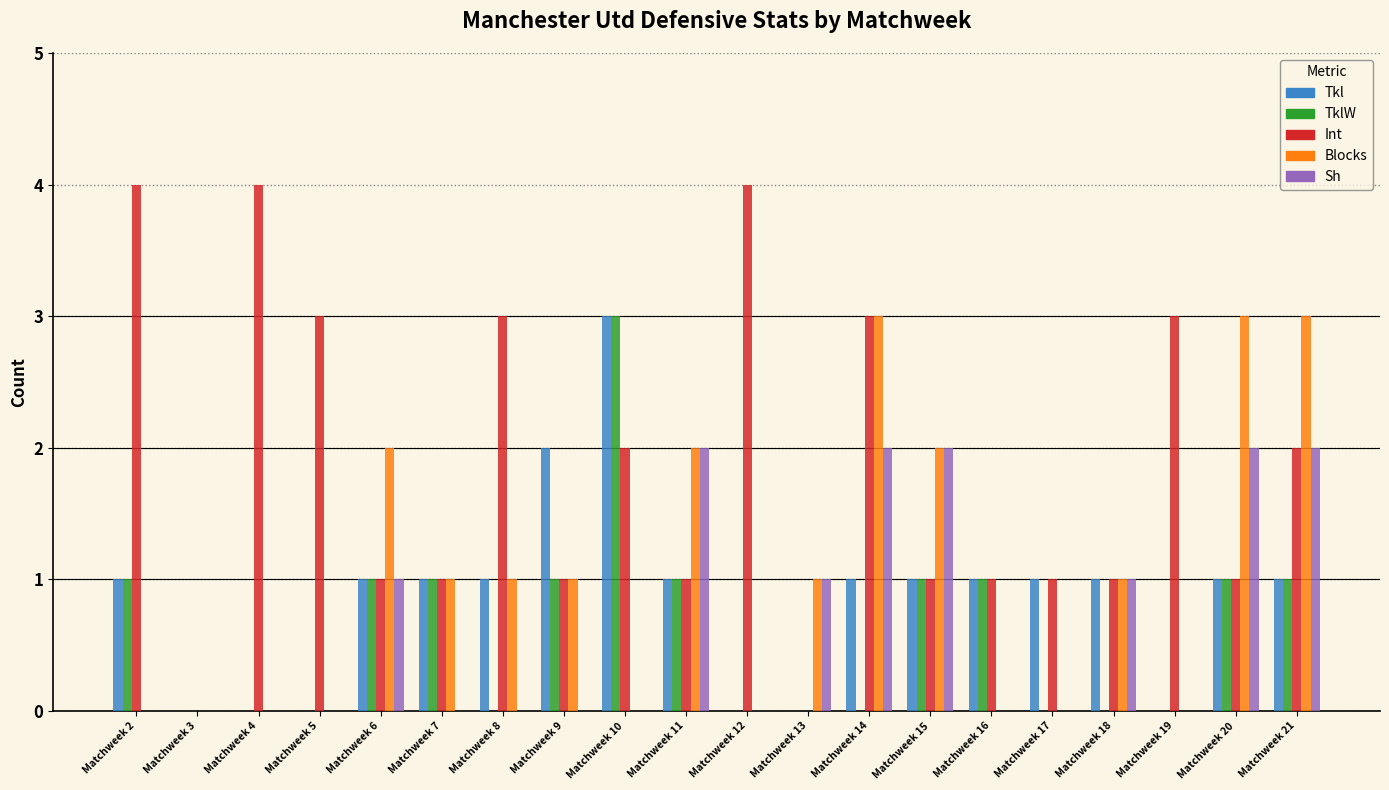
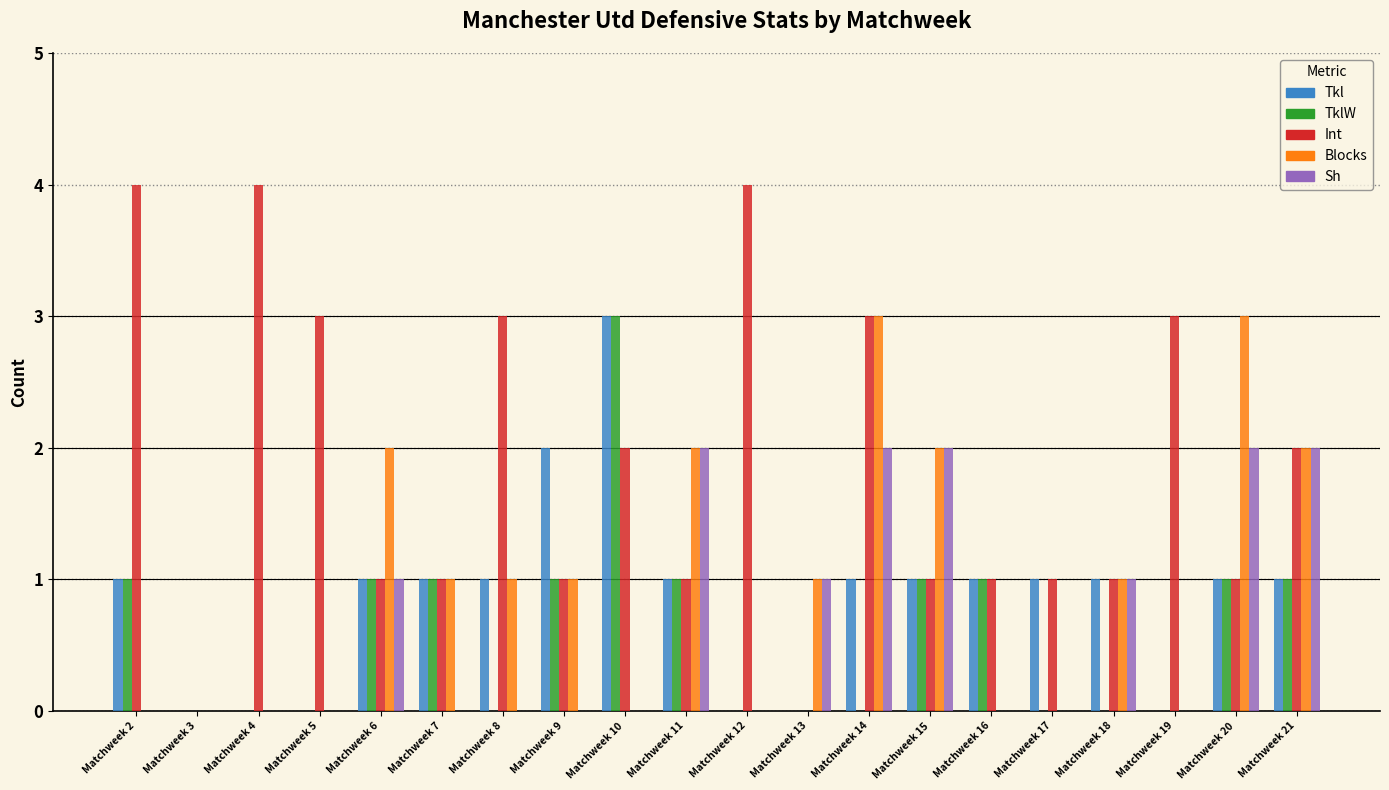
  {
    "Tkl": {
      "Matchweek 2": 1,
      "Matchweek 3": 0,
      "Matchweek 4": 0,
      "Matchweek 5": 0,
      "Matchweek 6": 1,
      "Matchweek 7": 1,
      "Matchweek 8": 1,
      "Matchweek 9": 2,
      "Matchweek 10": 3,
      "Matchweek 11": 1,
      "Matchweek 12": 0,
      "Matchweek 13": 0,
      "Matchweek 14": 1,
      "Matchweek 15": 1,
      "Matchweek 16": 1,
      "Matchweek 17": 1,
      "Matchweek 18": 1,
      "Matchweek 19": 0,
      "Matchweek 20": 1,
      "Matchweek 21": 1
    },
    "TklW": {
      "Matchweek 2": 1,
      "Matchweek 3": 0,
      "Matchweek 4": 0,
      "Matchweek 5": 0,
      "Matchweek 6": 1,
      "Matchweek 7": 1,
      "Matchweek 8": 0,
      "Matchweek 9": 1,
      "Matchweek 10": 3,
      "Matchweek 11": 1,
      "Matchweek 12": 0,
      "Matchweek 13": 0,
      "Matchweek 14": 0,
      "Matchweek 15": 1,
      "Matchweek 16": 1,
      "Matchweek 17": 0,
      "Matchweek 18": 0,
      "Matchweek 19": 0,
      "Matchweek 20": 1,
      "Matchweek 21": 1
    },
    "Int": {
      "Matchweek 2": 4,
      "Matchweek 3": 0,
      "Matchweek 4": 4,
      "Matchweek 5": 3,
      "Matchweek 6": 1,
      "Matchweek 7": 1,
      "Matchweek 8": 3,
      "Matchweek 9": 1,
      "Matchweek 10": 2,
      "Matchweek 11": 1,
      "Matchweek 12": 4,
      "Matchweek 13": 0,
      "Matchweek 14": 3,
      "Matchweek 15": 1,
      "Matchweek 16": 1,
      "Matchweek 17": 1,
      "Matchweek 18": 1,
      "Matchweek 19": 3,
      "Matchweek 20": 1,
      "Matchweek 21": 2
    },
    "Blocks": {
      "Matchweek 2": 0,
      "Matchweek 3": 0,
      "Matchweek 4": 0,
      "Matchweek 5": 0,
      "Matchweek 6": 2,
      "Matchweek 7": 1,
      "Matchweek 8": 1,
      "Matchweek 9": 1,
      "Matchweek 10": 0,
      "Matchweek 11": 2,
      "Matchweek 12": 0,
      "Matchweek 13": 1,
      "Matchweek 14": 3,
      "Matchweek 15": 2,
      "Matchweek 16": 0,
      "Matchweek 17": 0,
      "Matchweek 18": 1,
      "Matchweek 19": 0,
      "Matchweek 20": 3,
-     "Matchweek 21": 3
+     "Matchweek 21": 2
    },
    "Sh": {
      "Matchweek 2": 0,
      "Matchweek 3": 0,
      "Matchweek 4": 0,
      "Matchweek 5": 0,
      "Matchweek 6": 1,
      "Matchweek 7": 0,
      "Matchweek 8": 0,
      "Matchweek 9": 0,
      "Matchweek 10": 0,
      "Matchweek 11": 2,
      "Matchweek 12": 0,
      "Matchweek 13": 1,
      "Matchweek 14": 2,
      "Matchweek 15": 2,
      "Matchweek 16": 0,
      "Matchweek 17": 0,
      "Matchweek 18": 1,
      "Matchweek 19": 0,
      "Matchweek 20": 2,
      "Matchweek 21": 2
    }
  }
